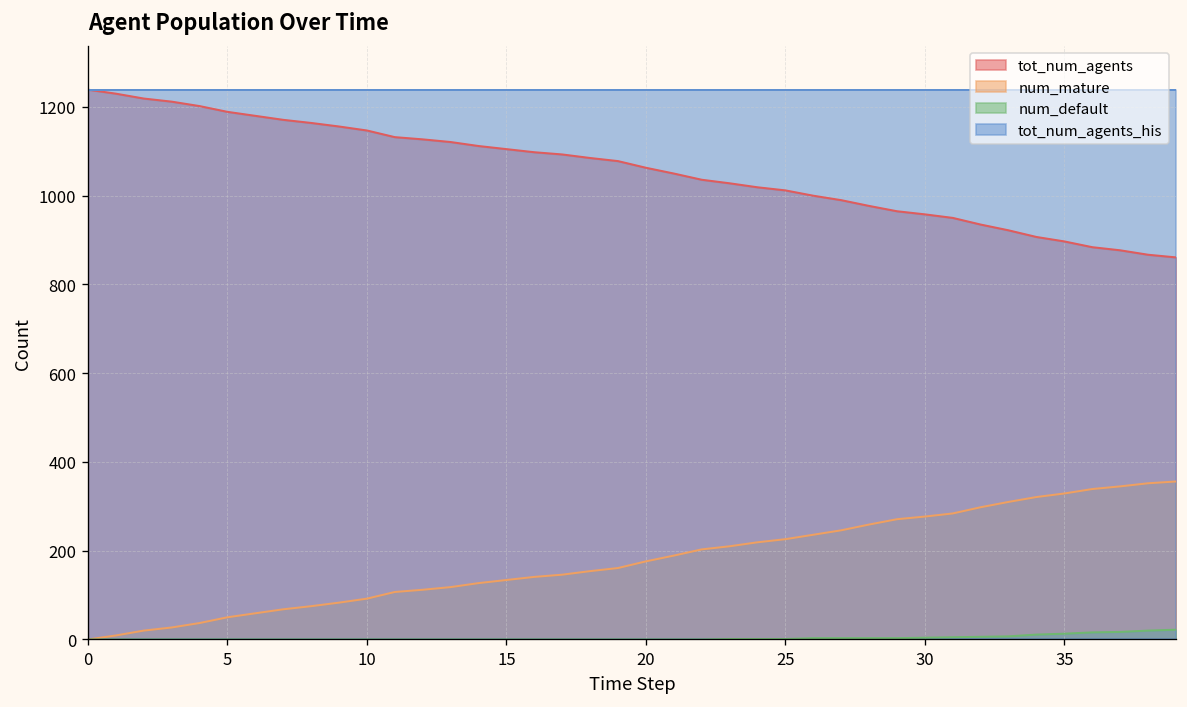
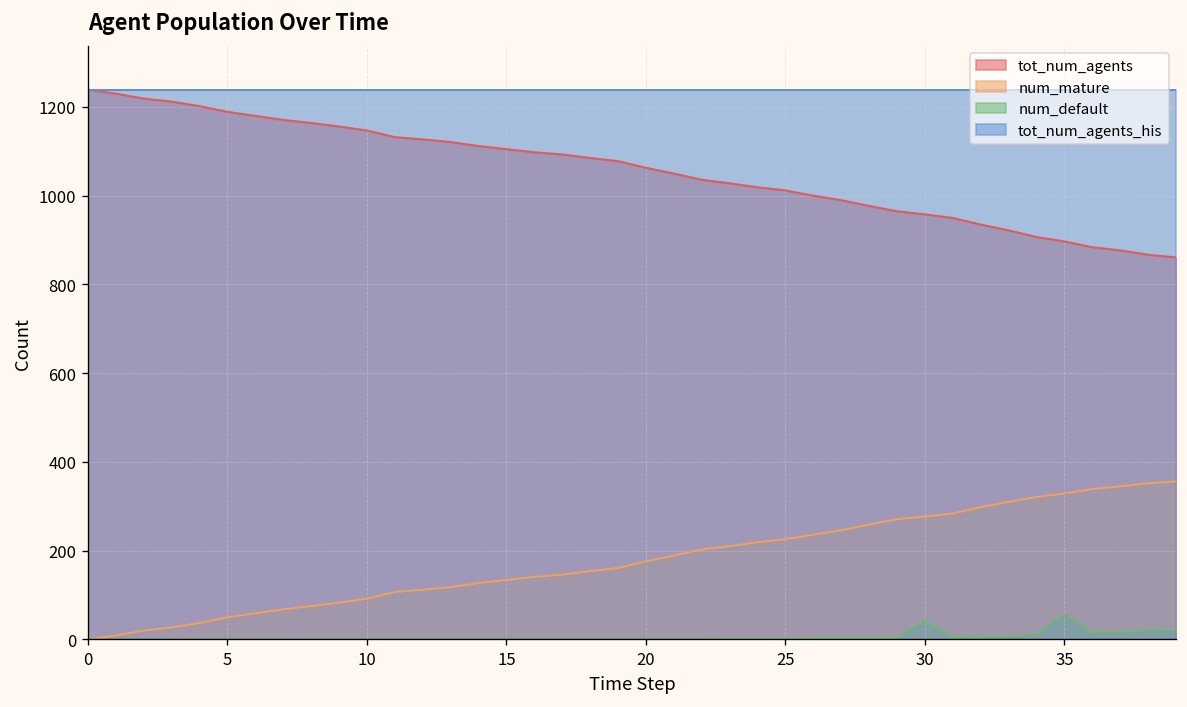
  {
    "num_default": {
      "5": 0,
      "10": 0,
      "15": 0,
      "20": 0,
      "25": 0,
-     "30": 0,
-     "35": 10
+     "30": 40,
+     "35": 60
    },
    "tot_num_agents_his": {
      "5": 1240,
      "10": 1240,
      "15": 1240,
      "20": 1240,
      "25": 1240,
      "30": 1240
    }
  }
